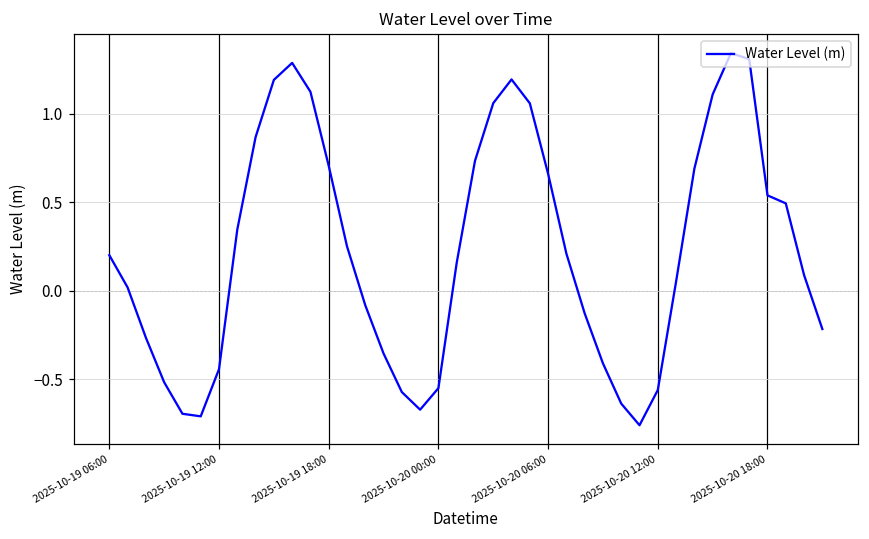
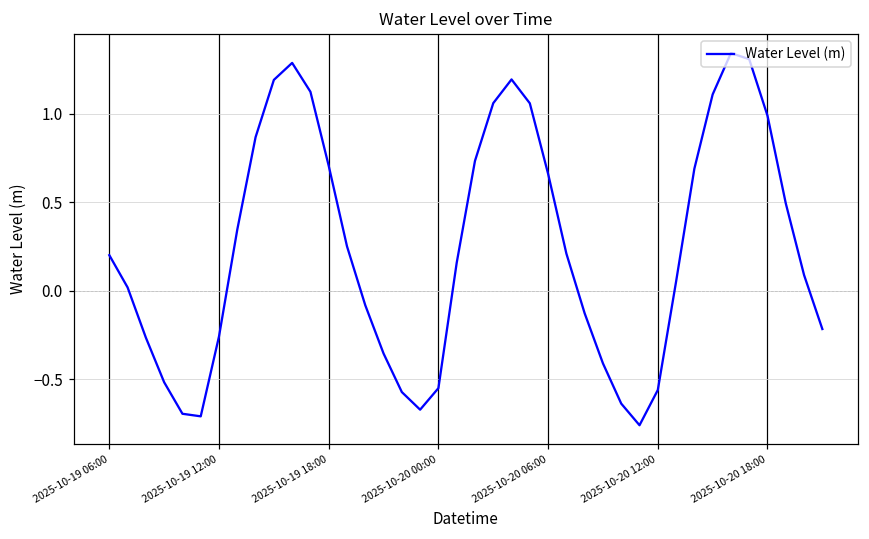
  {
    "2025-10-19 06:00": 0.20,
-   "2025-10-19 12:00": -0.44,
+   "2025-10-19 12:00": -0.26,
    "2025-10-19 18:00": 0.71,
    "2025-10-20 00:00": -0.55,
    "2025-10-20 06:00": 0.66,
    "2025-10-20 12:00": -0.56,
-   "2025-10-20 18:00": 0.54
+   "2025-10-20 18:00": 0.99
  }
